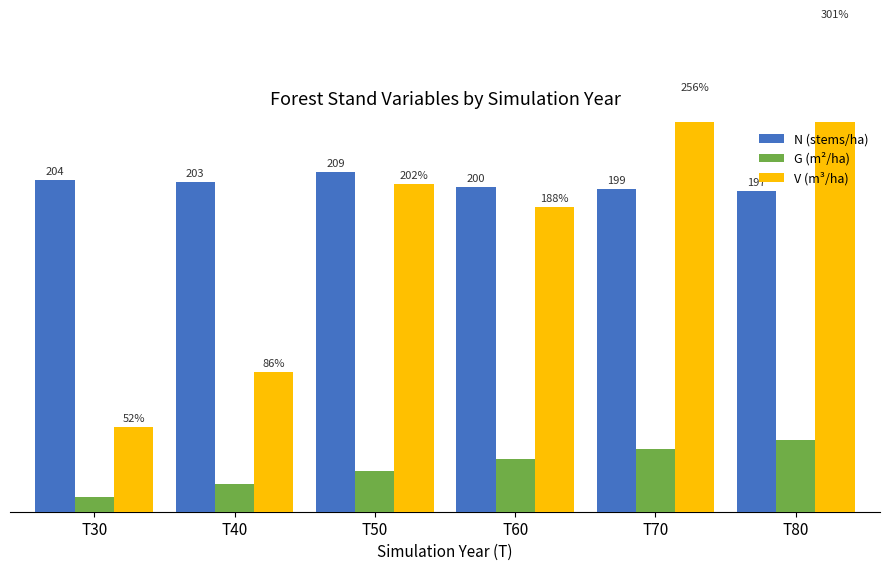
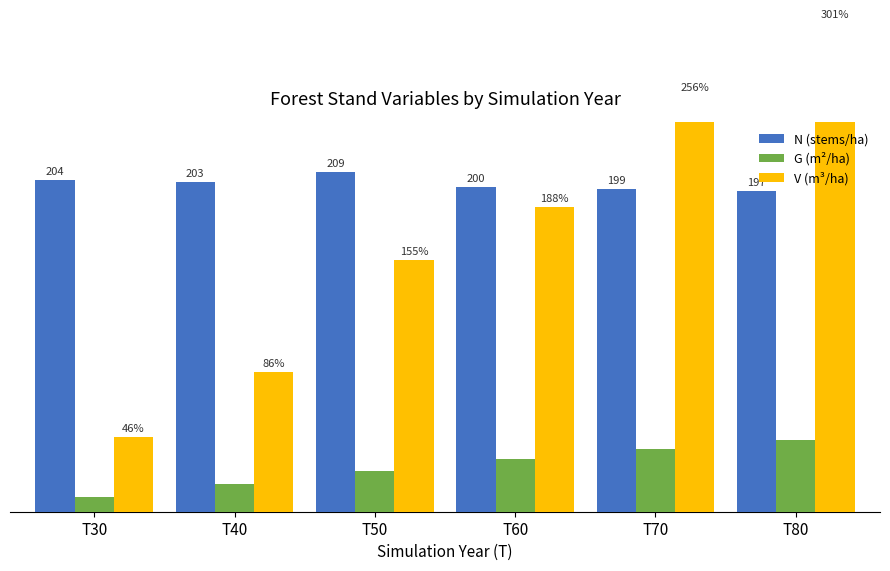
  {
    "N (stems/ha)": {
      "T30": "204",
      "T40": "203",
      "T50": "209",
      "T60": "200",
      "T70": "199",
      "T80": "197"
    },
    "V (m³/ha)": {
-     "T30": "52%",
+     "T30": "46%",
      "T40": "86%",
-     "T50": "202%",
+     "T50": "155%",
      "T60": "188%"
    }
  }
